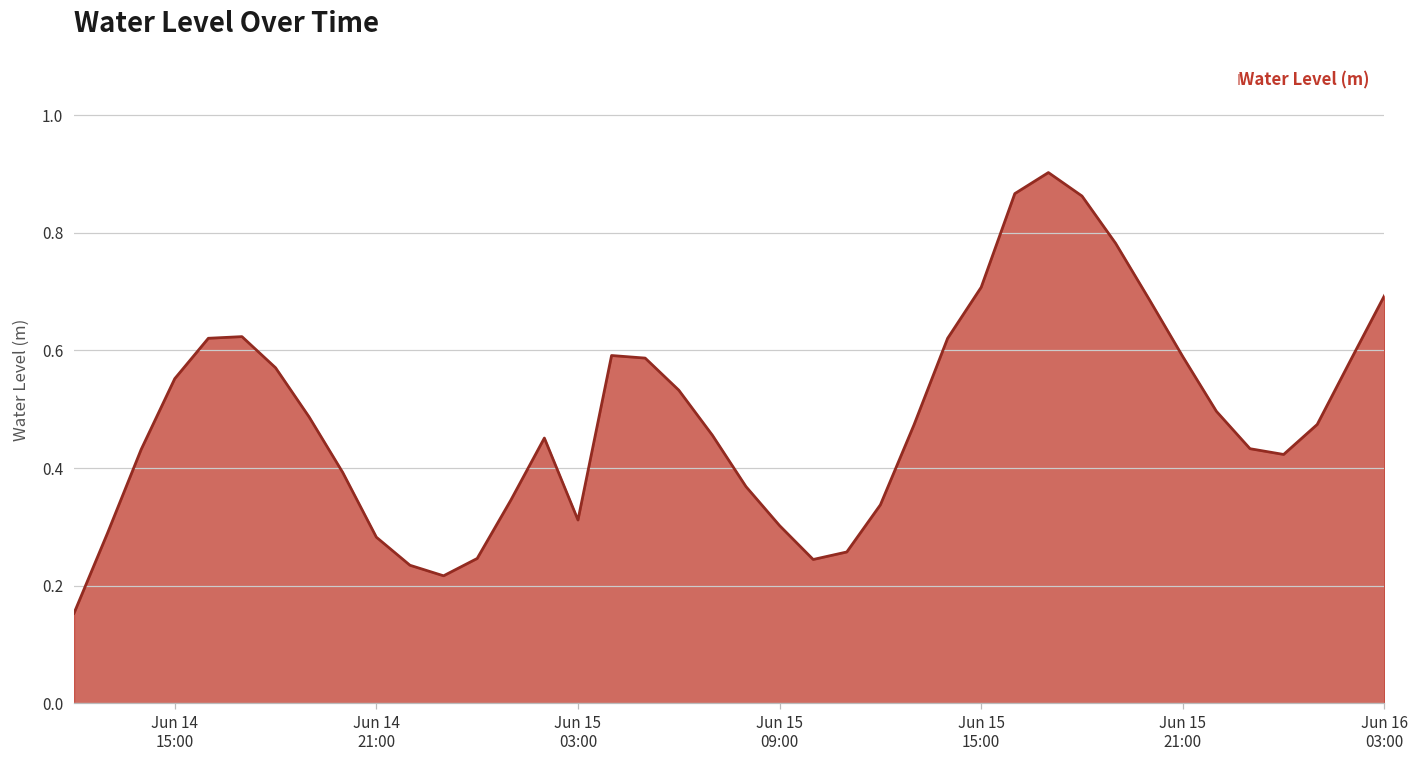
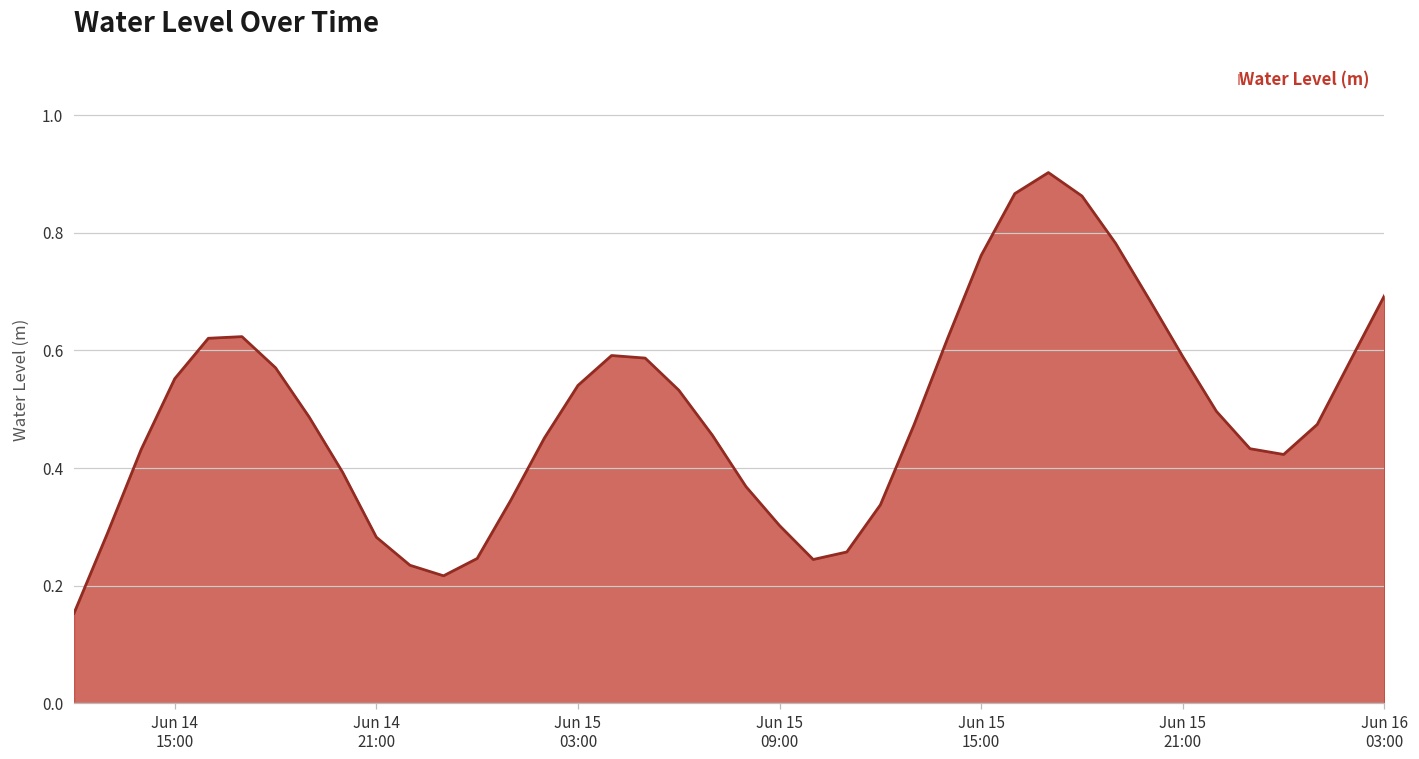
  {
    "Jun 14 15:00": 0.55,
    "Jun 14 21:00": 0.28,
-   "Jun 15 03:00": 0.31,
+   "Jun 15 03:00": 0.54,
    "Jun 15 09:00": 0.30,
-   "Jun 15 15:00": 0.71,
+   "Jun 15 15:00": 0.76,
    "Jun 15 21:00": 0.59,
    "Jun 16 03:00": 0.69
  }
